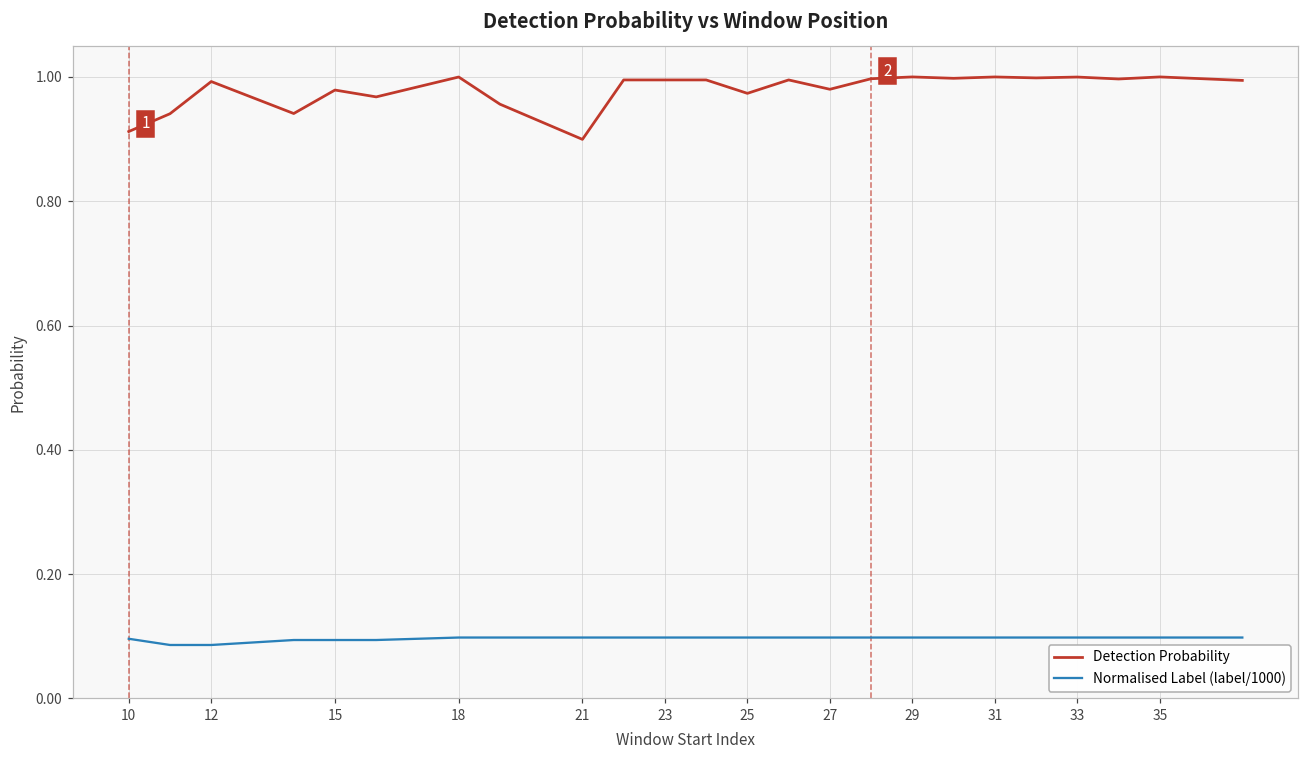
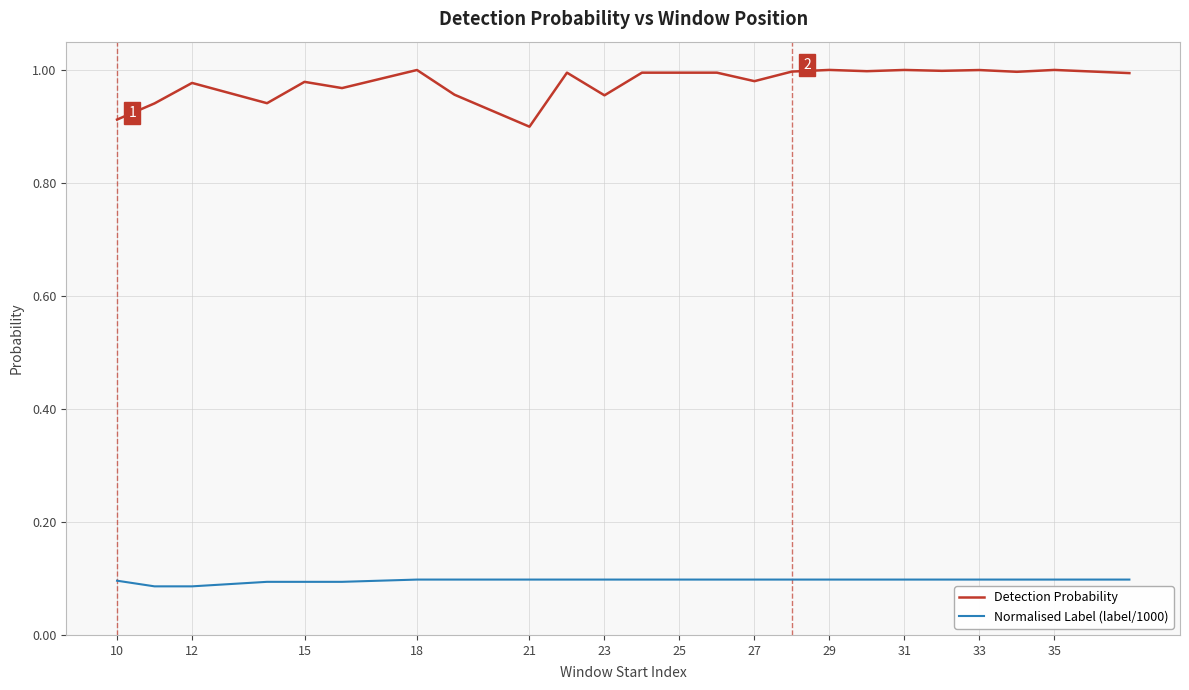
  {
    "Detection Probability": {
-     "12": 0.99,
+     "12": 0.98,
      "15": 0.98,
      "18": 1.00,
      "21": 0.90,
-     "23": 1.00,
-     "25": 0.97,
+     "23": 0.96,
+     "25": 1.00,
      "27": 0.98,
      "29": 1.00,
      "31": 1.00,
      "33": 1.00,
      "35": 1.00
    },
    "Normalised Label (label/1000)": {
      "10": 0.10,
      "12": 0.09,
      "15": 0.09,
      "18": 0.10,
      "21": 0.10,
      "23": 0.10,
      "25": 0.10,
      "27": 0.10,
      "29": 0.10,
      "31": 0.10,
      "33": 0.10,
      "35": 0.10
    }
  }
